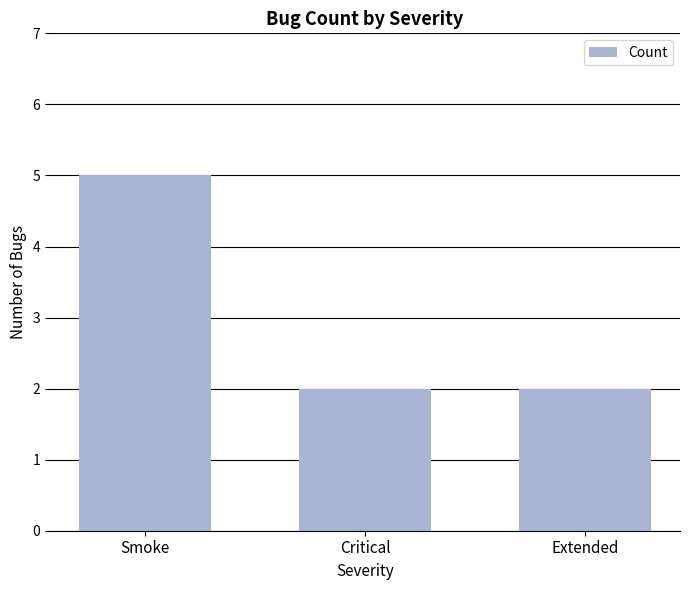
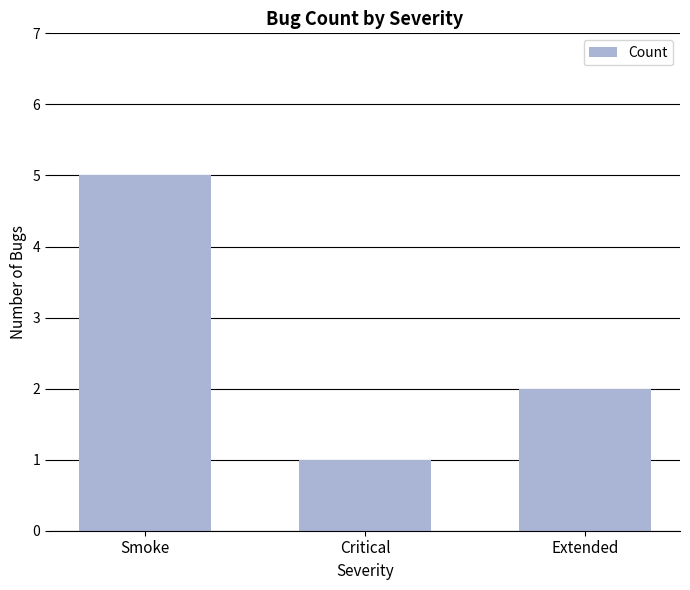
  {
    "Smoke": 5,
-   "Critical": 2,
+   "Critical": 1,
    "Extended": 2
  }
